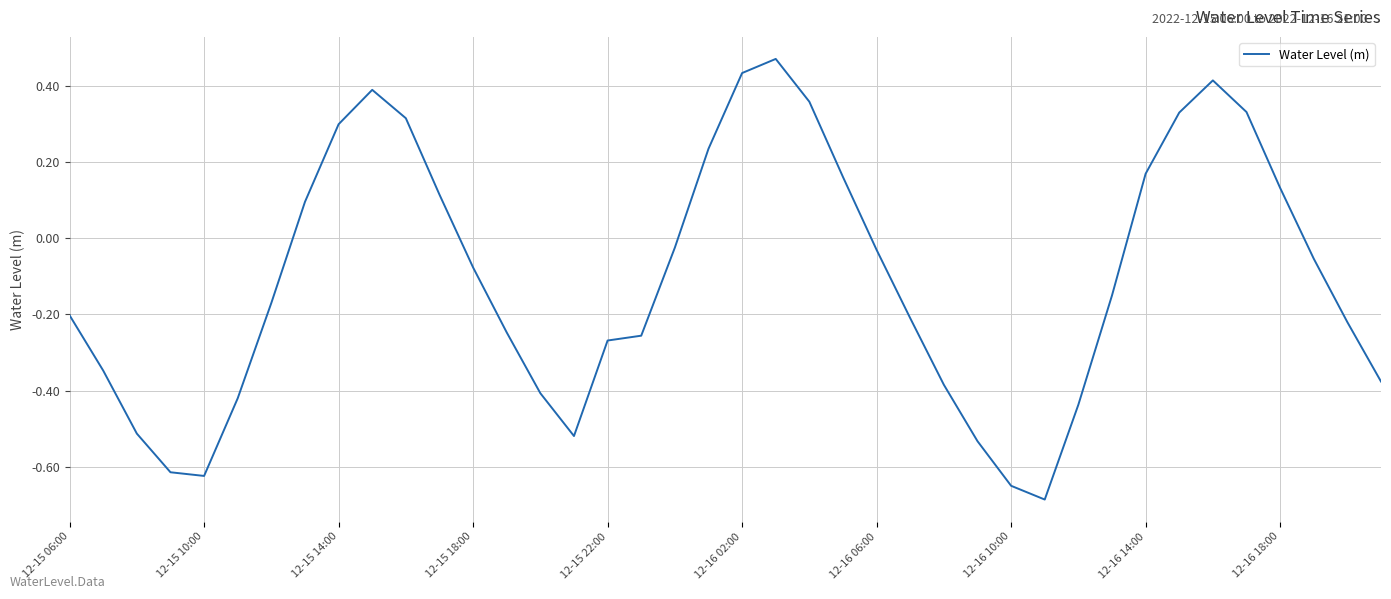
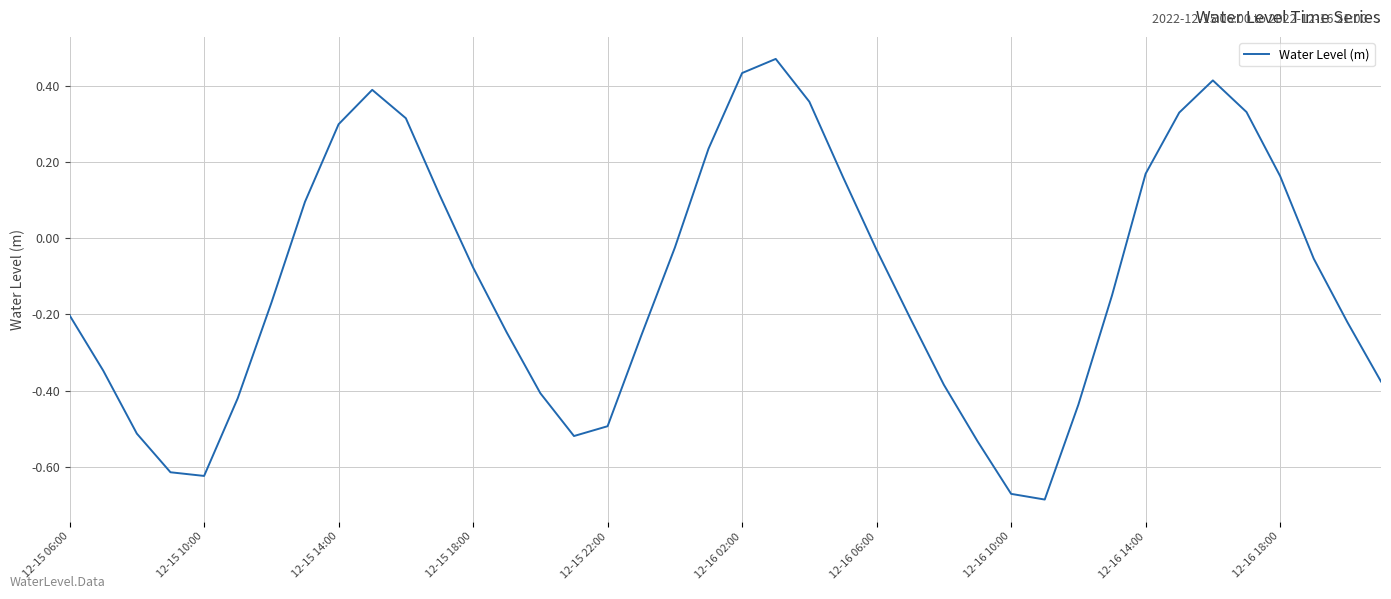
  {
    "12-15 06:00": -0.20,
    "12-15 10:00": -0.62,
    "12-15 14:00": 0.30,
    "12-15 18:00": -0.08,
-   "12-15 22:00": -0.27,
+   "12-15 22:00": -0.49,
    "12-16 02:00": 0.43,
    "12-16 06:00": -0.03,
-   "12-16 10:00": -0.65,
+   "12-16 10:00": -0.67,
    "12-16 14:00": 0.17,
-   "12-16 18:00": 0.13
+   "12-16 18:00": 0.16
  }
